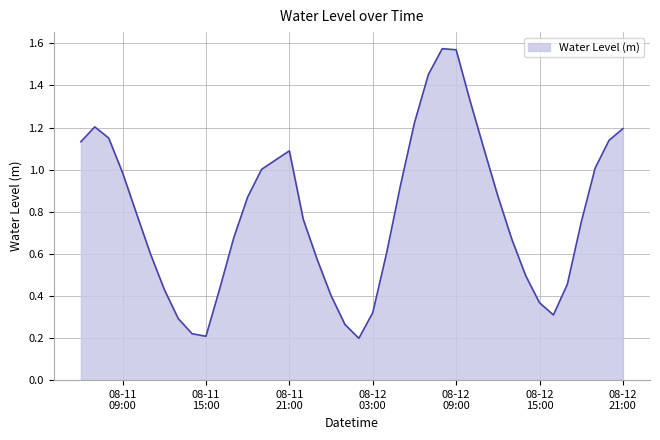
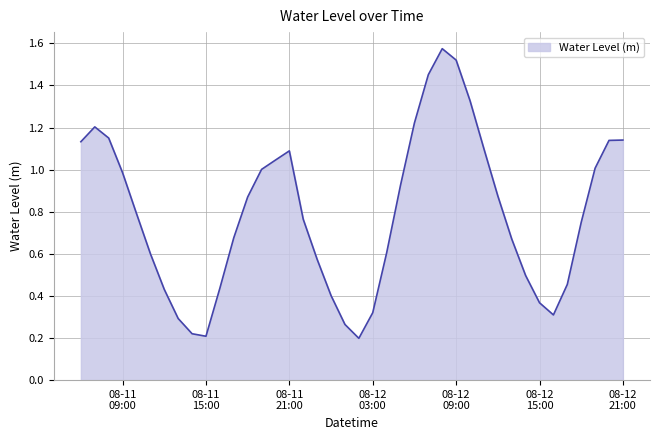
  {
    "08-11 09:00": 0.99,
    "08-11 15:00": 0.21,
    "08-11 21:00": 1.09,
    "08-12 03:00": 0.32,
-   "08-12 09:00": 1.57,
+   "08-12 09:00": 1.52,
    "08-12 15:00": 0.37,
-   "08-12 21:00": 1.20
+   "08-12 21:00": 1.14
  }
